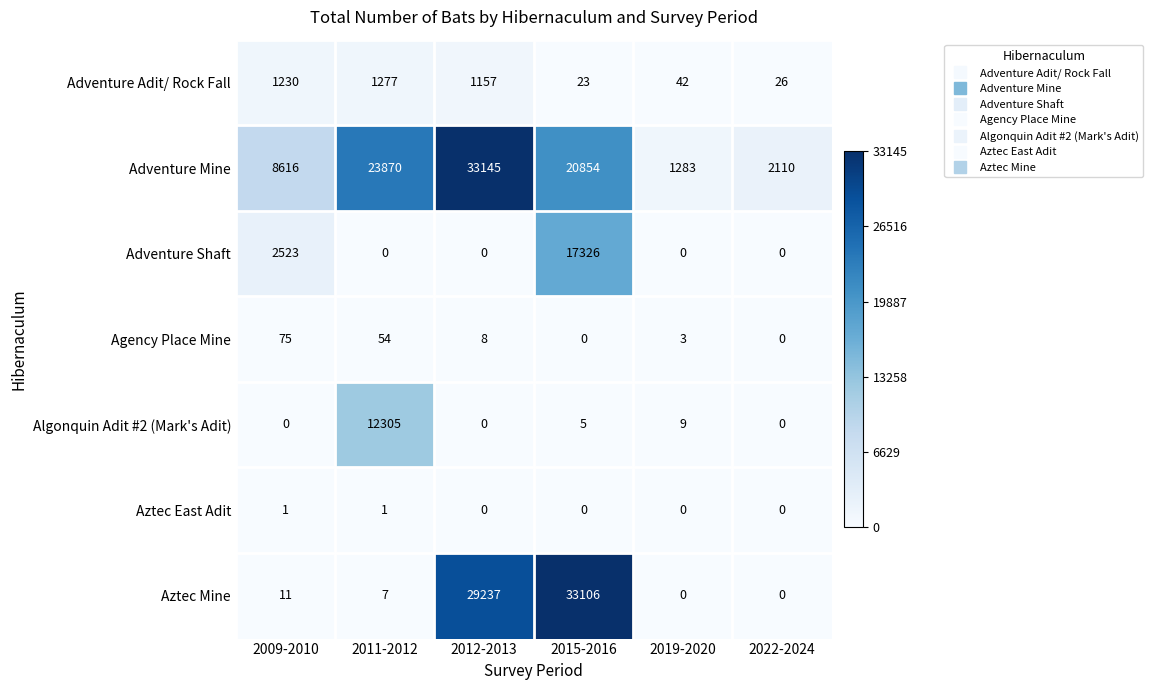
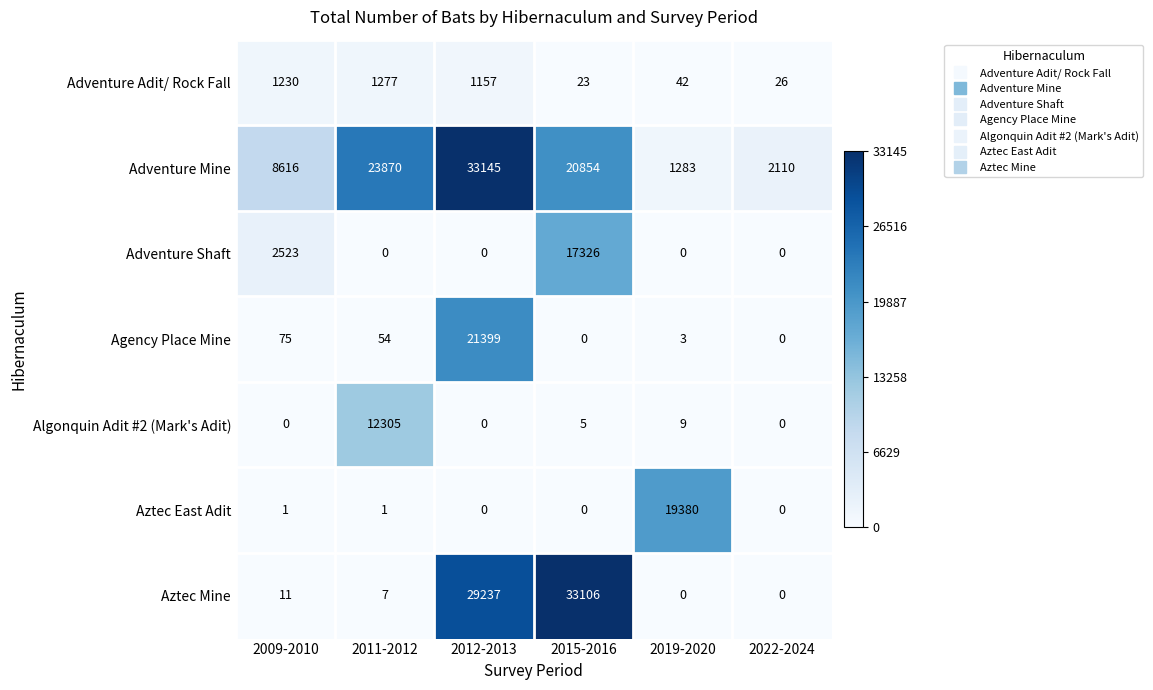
  {
    "Adventure Adit/ Rock Fall": {
      "2009-2010": 1230,
      "2011-2012": 1277,
      "2012-2013": 1157,
      "2015-2016": 23,
      "2019-2020": 42,
      "2022-2024": 26
    },
    "Adventure Mine": {
      "2009-2010": 8616,
      "2011-2012": 23870,
      "2012-2013": 33145,
      "2015-2016": 20854,
      "2019-2020": 1283,
      "2022-2024": 2110
    },
    "Adventure Shaft": {
      "2009-2010": 2523,
      "2011-2012": 0,
      "2012-2013": 0,
      "2015-2016": 17326,
      "2019-2020": 0,
      "2022-2024": 0
    },
    "Agency Place Mine": {
      "2009-2010": 75,
      "2011-2012": 54,
-     "2012-2013": 8,
+     "2012-2013": 21399,
      "2015-2016": 0,
      "2019-2020": 3,
      "2022-2024": 0
    },
    "Algonquin Adit #2 (Mark's Adit)": {
      "2009-2010": 0,
      "2011-2012": 12305,
      "2012-2013": 0,
      "2015-2016": 5,
      "2019-2020": 9,
      "2022-2024": 0
    },
    "Aztec East Adit": {
      "2009-2010": 1,
      "2011-2012": 1,
      "2012-2013": 0,
      "2015-2016": 0,
-     "2019-2020": 0,
+     "2019-2020": 19380,
      "2022-2024": 0
    },
    "Aztec Mine": {
      "2009-2010": 11,
      "2011-2012": 7,
      "2012-2013": 29237,
      "2015-2016": 33106,
      "2019-2020": 0,
      "2022-2024": 0
    }
  }
